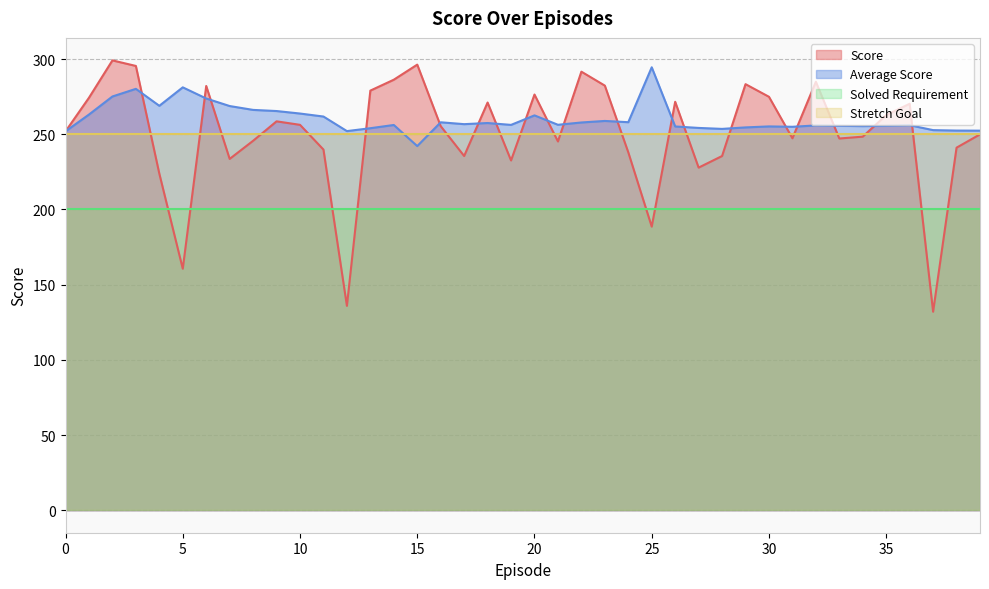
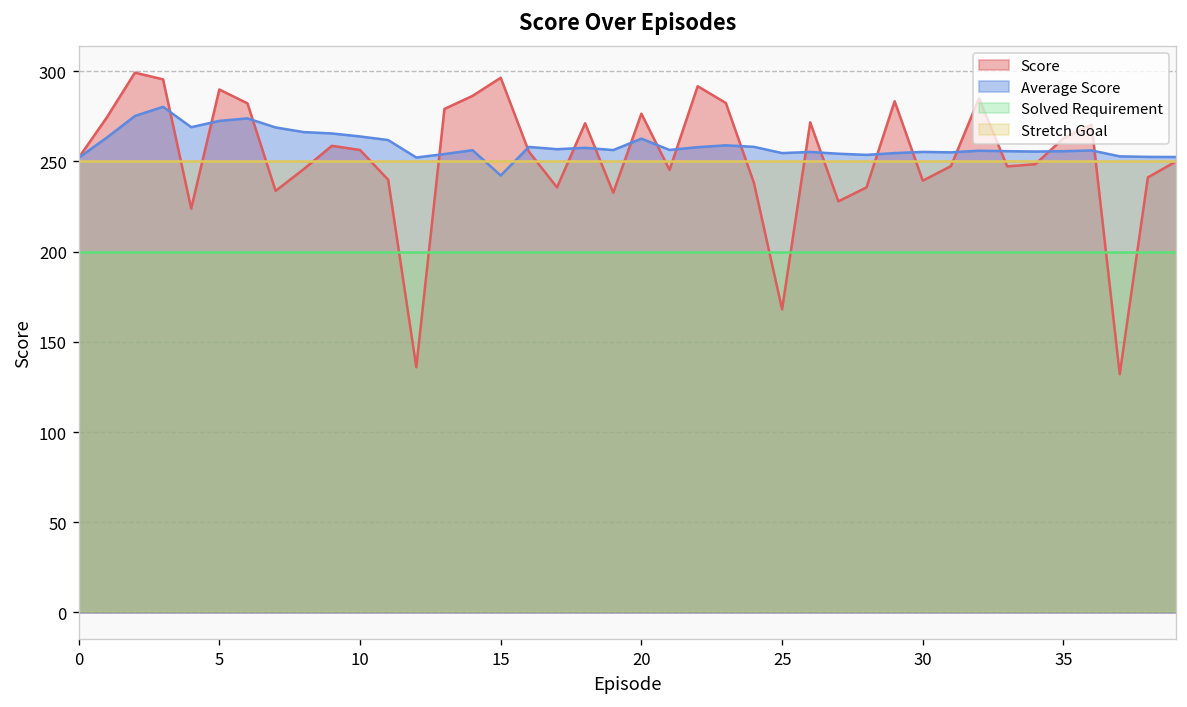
  {
    "Score": {
-     "5": 161,
+     "5": 290,
      "10": 256,
      "15": 296,
      "20": 276,
-     "25": 189,
-     "30": 275
+     "25": 168,
+     "30": 239
    },
    "Average Score": {
-     "5": 281,
+     "5": 272,
      "10": 264,
      "15": 242,
      "20": 263,
-     "25": 295,
+     "25": 255,
      "30": 255,
      "35": 256
    },
    "Solved Requirement": {
      "0": 200,
      "5": 200,
      "10": 200,
      "15": 200,
      "20": 200,
      "25": 200,
      "30": 200,
      "35": 200
    },
    "Stretch Goal": {
      "0": 250,
      "5": 250,
      "10": 250,
      "15": 250,
      "20": 250,
      "25": 250,
      "30": 250,
      "35": 250
    }
  }
